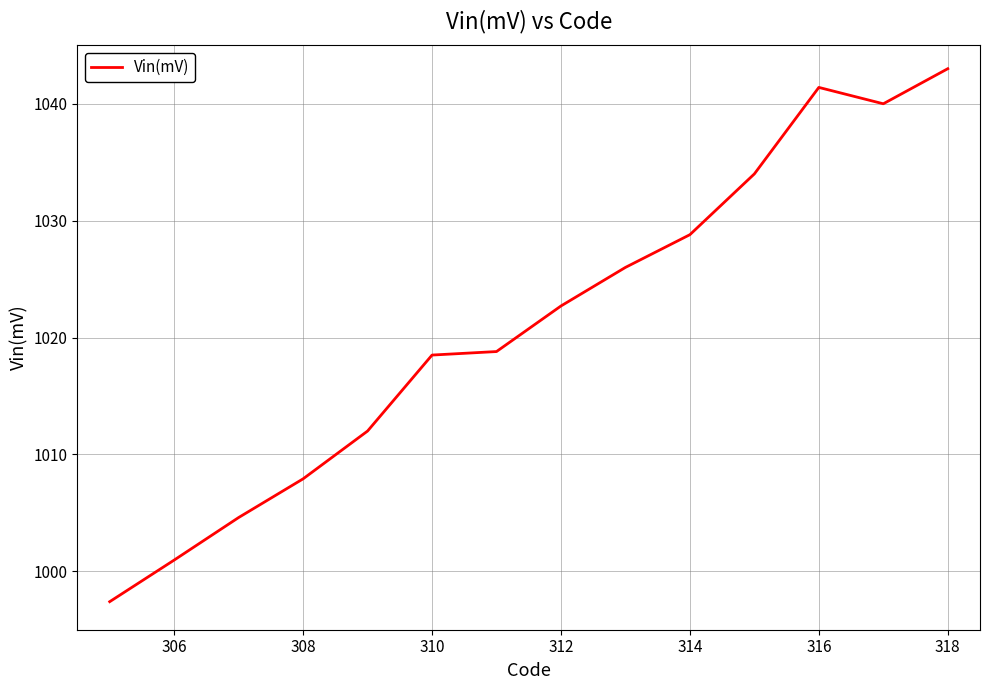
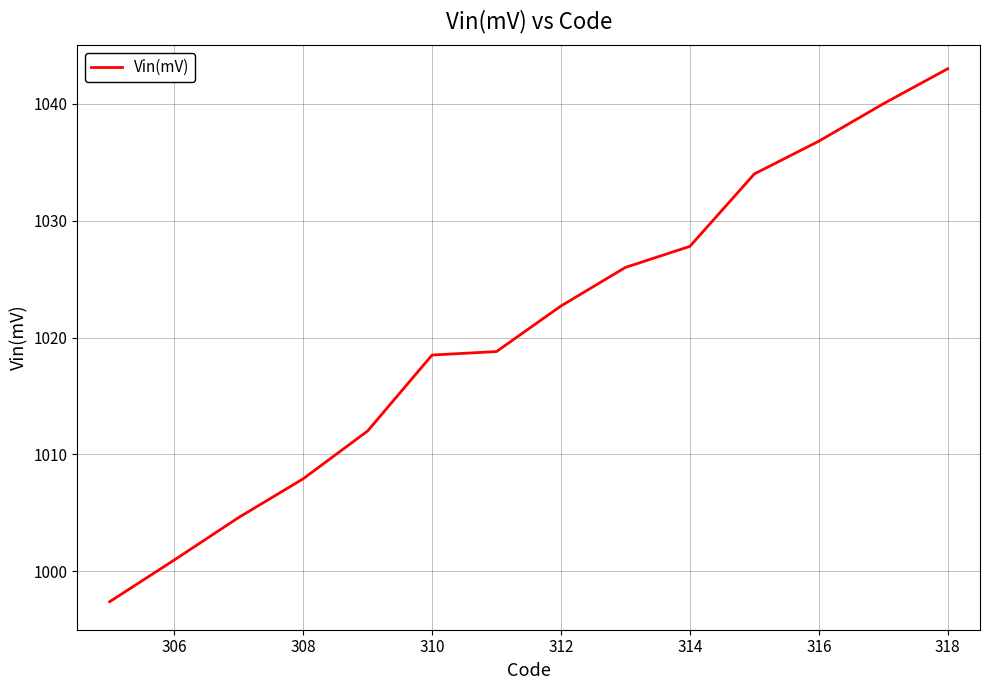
  {
    "306": 1001.0,
    "308": 1007.9,
    "310": 1018.5,
    "312": 1022.7,
-   "314": 1028.8,
-   "316": 1041.4,
+   "314": 1027.8,
+   "316": 1036.8,
    "318": 1043.0
  }
